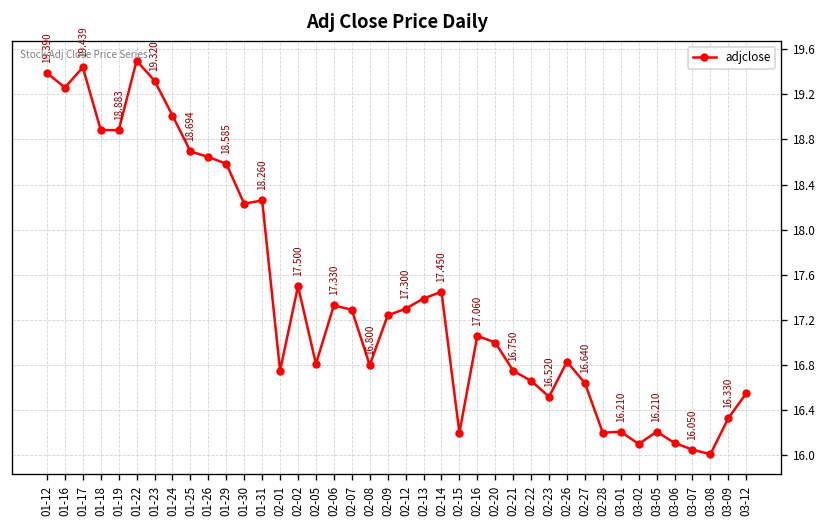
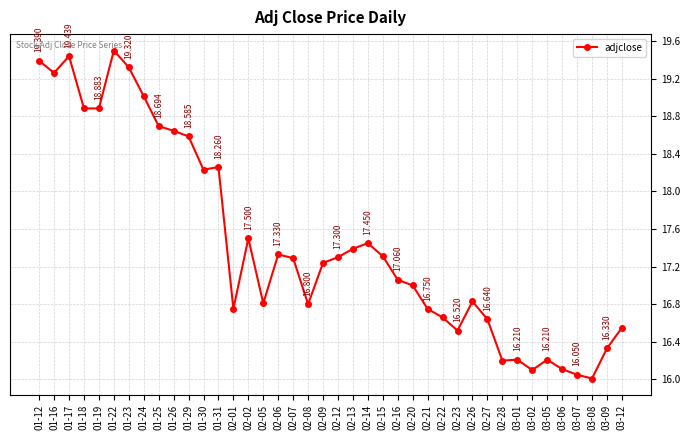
  {
    "01-16": 19.3,
    "01-22": 19.5,
    "01-24": 19.0,
    "01-26": 18.6,
    "01-30": 18.2,
    "02-01": 16.8,
    "02-05": 16.8,
    "02-07": 17.3,
    "02-09": 17.2,
    "02-13": 17.4,
-   "02-15": 16.2,
+   "02-15": 17.3,
    "02-20": 17.0,
    "02-22": 16.7,
    "02-26": 16.8,
    "02-28": 16.2,
    "03-02": 16.1,
    "03-06": 16.1,
    "03-08": 16.0,
    "03-12": 16.6
  }
